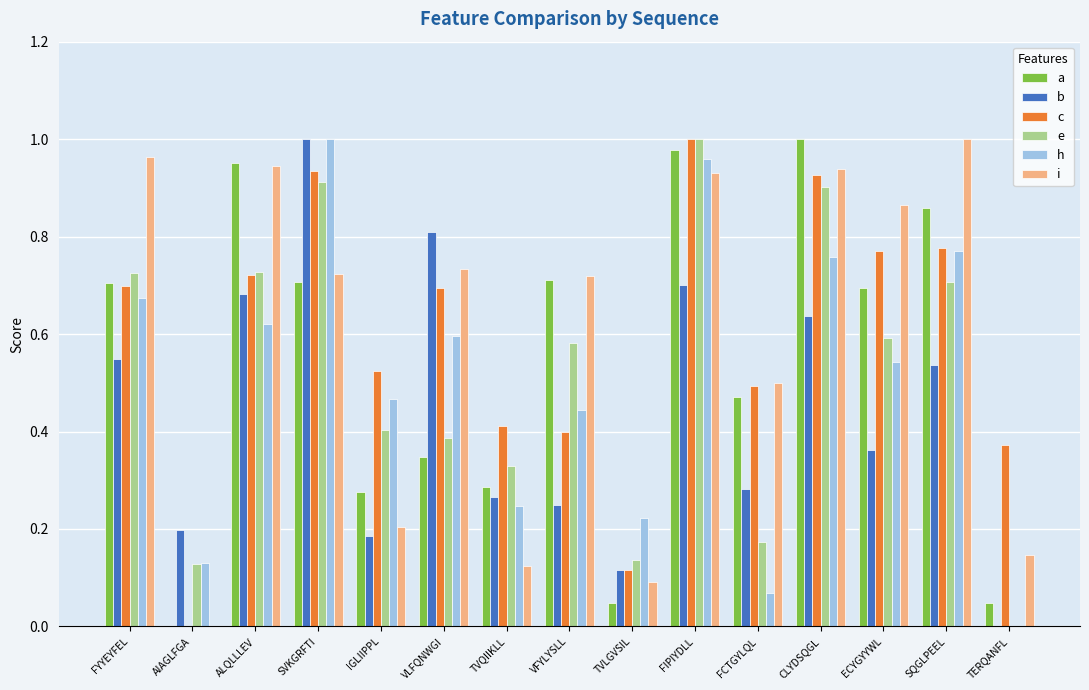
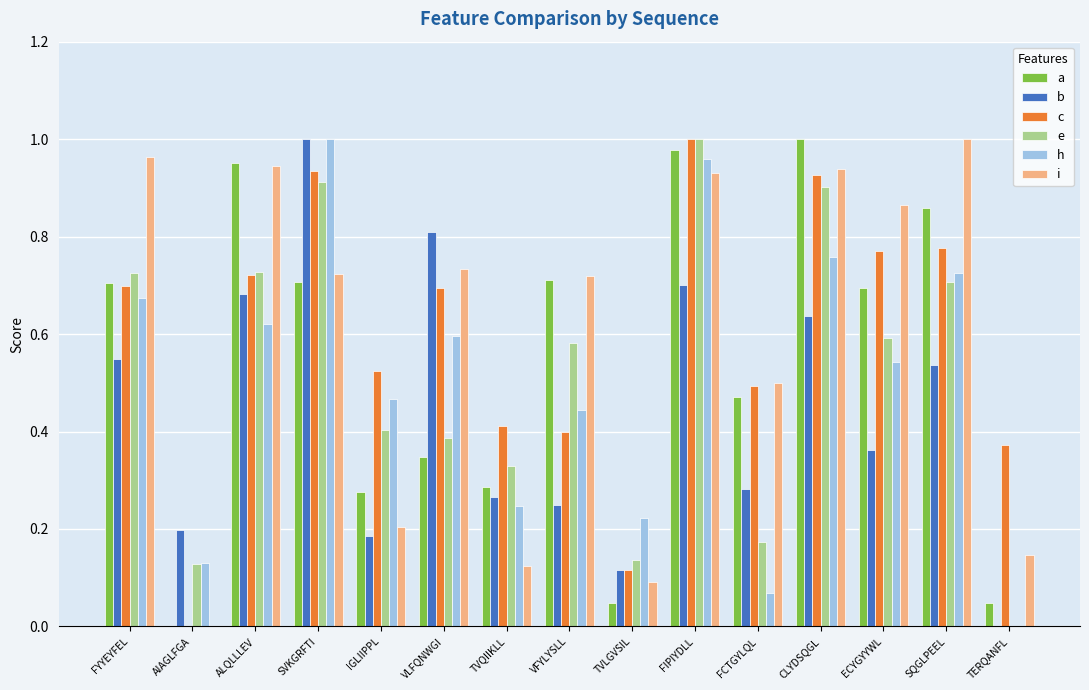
  {
    "a": {
      "FYYEYFEL": 0.70,
      "AIAGLFGA": 0.00,
      "ALQLLLEV": 0.95,
      "SVKGRFTI": 0.71,
      "IGLIIPPL": 0.28,
      "VLFQNWGI": 0.35,
      "TVQIIKLL": 0.29,
      "VFYLYSLL": 0.71,
      "TVLGVSIL": 0.05,
      "FIPIYDLL": 0.98,
      "FCTGYLQL": 0.47,
      "CLYDSQGL": 1.00,
      "ECYGYYWL": 0.69,
      "SQGLPEEL": 0.86,
      "TERQANFL": 0.05
    },
    "b": {
      "FYYEYFEL": 0.55,
      "AIAGLFGA": 0.20,
      "ALQLLLEV": 0.68,
      "SVKGRFTI": 1.00,
      "IGLIIPPL": 0.18,
      "VLFQNWGI": 0.81,
      "TVQIIKLL": 0.27,
      "VFYLYSLL": 0.25,
      "TVLGVSIL": 0.12,
      "FIPIYDLL": 0.70,
      "FCTGYLQL": 0.28,
      "CLYDSQGL": 0.64,
      "ECYGYYWL": 0.36,
      "SQGLPEEL": 0.54,
      "TERQANFL": 0.00
    },
    "c": {
      "FYYEYFEL": 0.70,
      "AIAGLFGA": 0.00,
      "ALQLLLEV": 0.72,
      "SVKGRFTI": 0.93,
      "IGLIIPPL": 0.52,
      "VLFQNWGI": 0.69,
      "TVQIIKLL": 0.41,
      "VFYLYSLL": 0.40,
      "TVLGVSIL": 0.12,
      "FIPIYDLL": 1.00,
      "FCTGYLQL": 0.49,
      "CLYDSQGL": 0.93,
      "ECYGYYWL": 0.77,
      "SQGLPEEL": 0.78,
      "TERQANFL": 0.37
    },
    "e": {
      "FYYEYFEL": 0.73,
      "AIAGLFGA": 0.13,
      "ALQLLLEV": 0.73,
      "SVKGRFTI": 0.91,
      "IGLIIPPL": 0.40,
      "VLFQNWGI": 0.39,
      "TVQIIKLL": 0.33,
      "VFYLYSLL": 0.58,
      "TVLGVSIL": 0.14,
      "FIPIYDLL": 1.00,
      "FCTGYLQL": 0.17,
      "CLYDSQGL": 0.90,
      "ECYGYYWL": 0.59,
      "SQGLPEEL": 0.71,
      "TERQANFL": 0.00
    },
    "h": {
      "FYYEYFEL": 0.67,
      "AIAGLFGA": 0.13,
      "ALQLLLEV": 0.62,
      "SVKGRFTI": 1.00,
      "IGLIIPPL": 0.47,
      "VLFQNWGI": 0.60,
      "TVQIIKLL": 0.25,
      "VFYLYSLL": 0.44,
      "TVLGVSIL": 0.22,
      "FIPIYDLL": 0.96,
      "FCTGYLQL": 0.07,
      "CLYDSQGL": 0.76,
      "ECYGYYWL": 0.54,
-     "SQGLPEEL": 0.77,
+     "SQGLPEEL": 0.73,
      "TERQANFL": 0.00
    },
    "i": {
      "FYYEYFEL": 0.96,
      "AIAGLFGA": 0.00,
      "ALQLLLEV": 0.94,
      "SVKGRFTI": 0.72,
      "IGLIIPPL": 0.20,
      "VLFQNWGI": 0.73,
      "TVQIIKLL": 0.12,
      "VFYLYSLL": 0.72,
      "TVLGVSIL": 0.09,
      "FIPIYDLL": 0.93,
      "FCTGYLQL": 0.50,
      "CLYDSQGL": 0.94,
      "ECYGYYWL": 0.86,
      "SQGLPEEL": 1.00,
      "TERQANFL": 0.15
    }
  }
